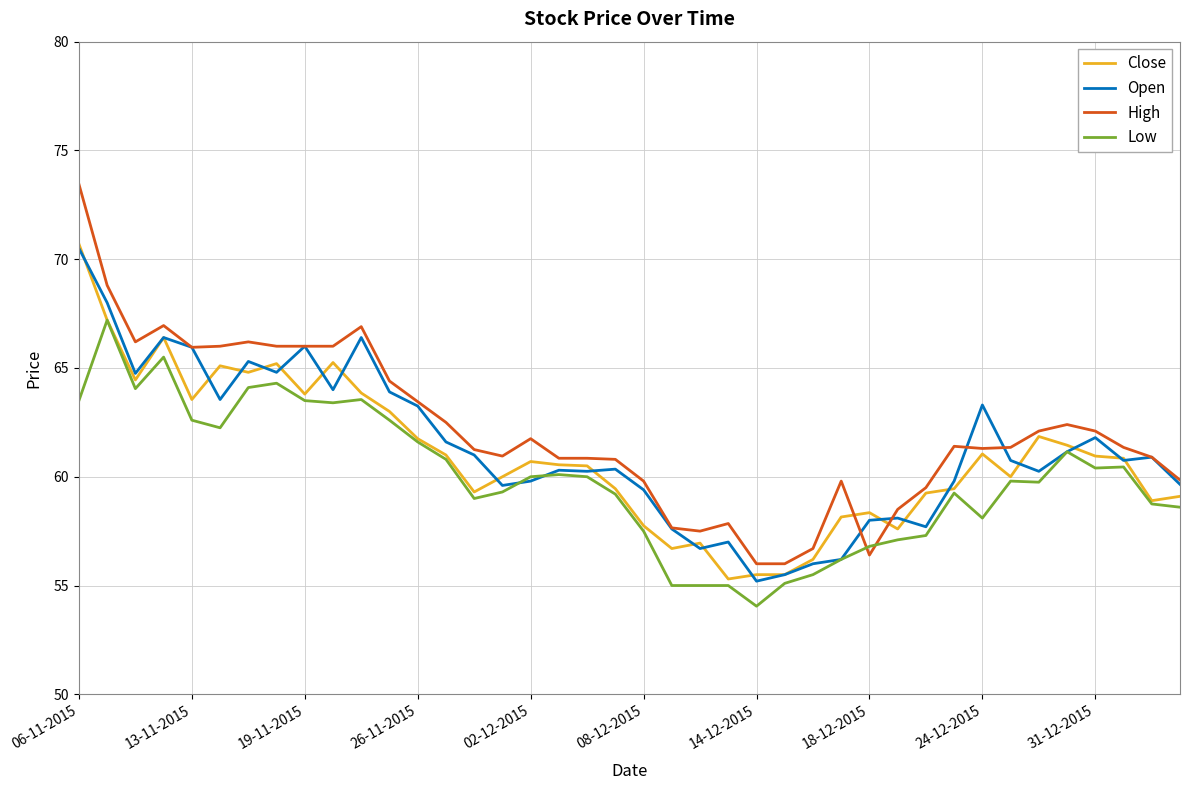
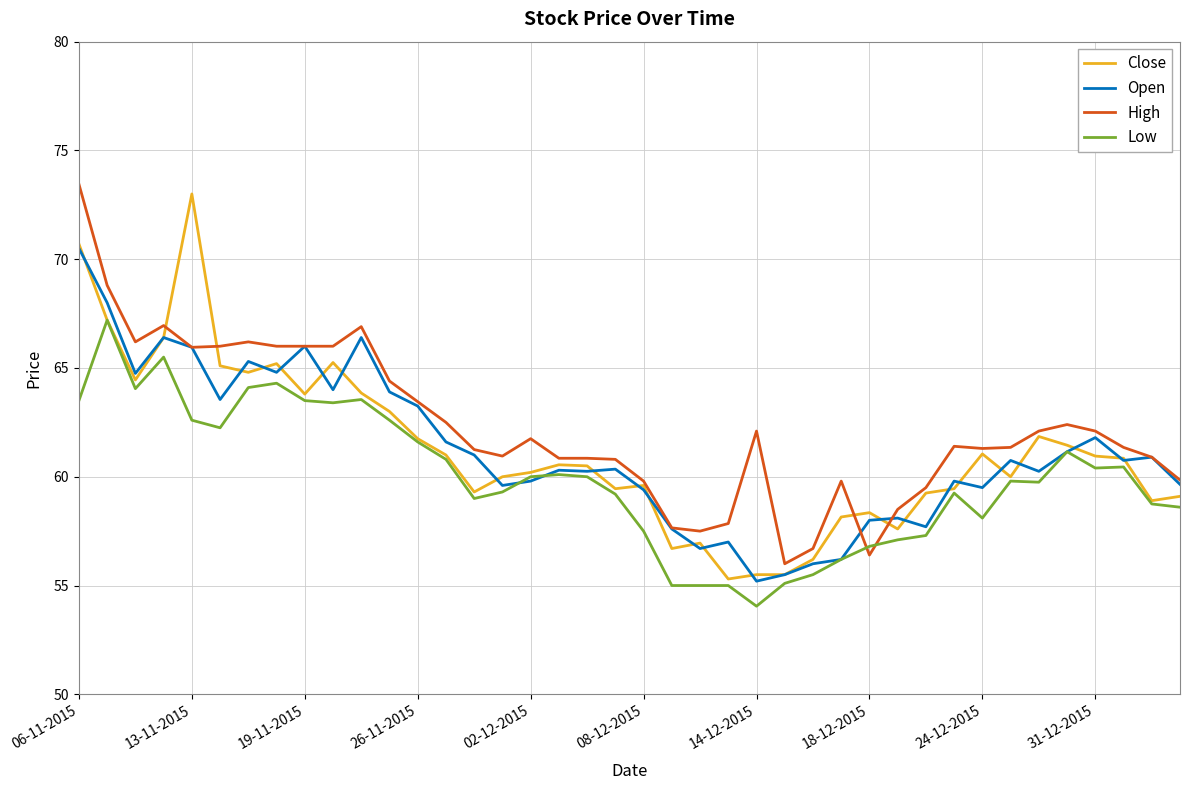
  {
    "Close": {
      "06-11-2015": 70.7,
-     "13-11-2015": 63.6,
+     "13-11-2015": 73.0,
      "19-11-2015": 63.8,
      "26-11-2015": 61.8,
-     "02-12-2015": 60.7,
-     "08-12-2015": 57.8,
+     "02-12-2015": 60.2,
+     "08-12-2015": 59.6,
      "14-12-2015": 55.5,
      "18-12-2015": 58.4,
      "24-12-2015": 61.1,
      "31-12-2015": 61.0
    },
    "Open": {
      "06-11-2015": 70.5,
      "26-11-2015": 63.3,
      "02-12-2015": 59.8,
      "08-12-2015": 59.4,
      "14-12-2015": 55.2,
      "18-12-2015": 58.0,
-     "24-12-2015": 63.3,
+     "24-12-2015": 59.5,
      "31-12-2015": 61.8
    },
    "High": {
      "06-11-2015": 73.5,
      "26-11-2015": 63.5,
      "02-12-2015": 61.8,
      "08-12-2015": 59.8,
-     "14-12-2015": 56.0,
+     "14-12-2015": 62.1,
      "18-12-2015": 56.4,
      "24-12-2015": 61.3,
      "31-12-2015": 62.1
    },
    "Low": {
      "06-11-2015": 63.5,
      "13-11-2015": 62.6,
      "19-11-2015": 63.5,
      "26-11-2015": 61.6,
      "02-12-2015": 60.0,
      "08-12-2015": 57.5,
      "14-12-2015": 54.1,
      "18-12-2015": 56.8,
      "24-12-2015": 58.1,
      "31-12-2015": 60.4
    }
  }
